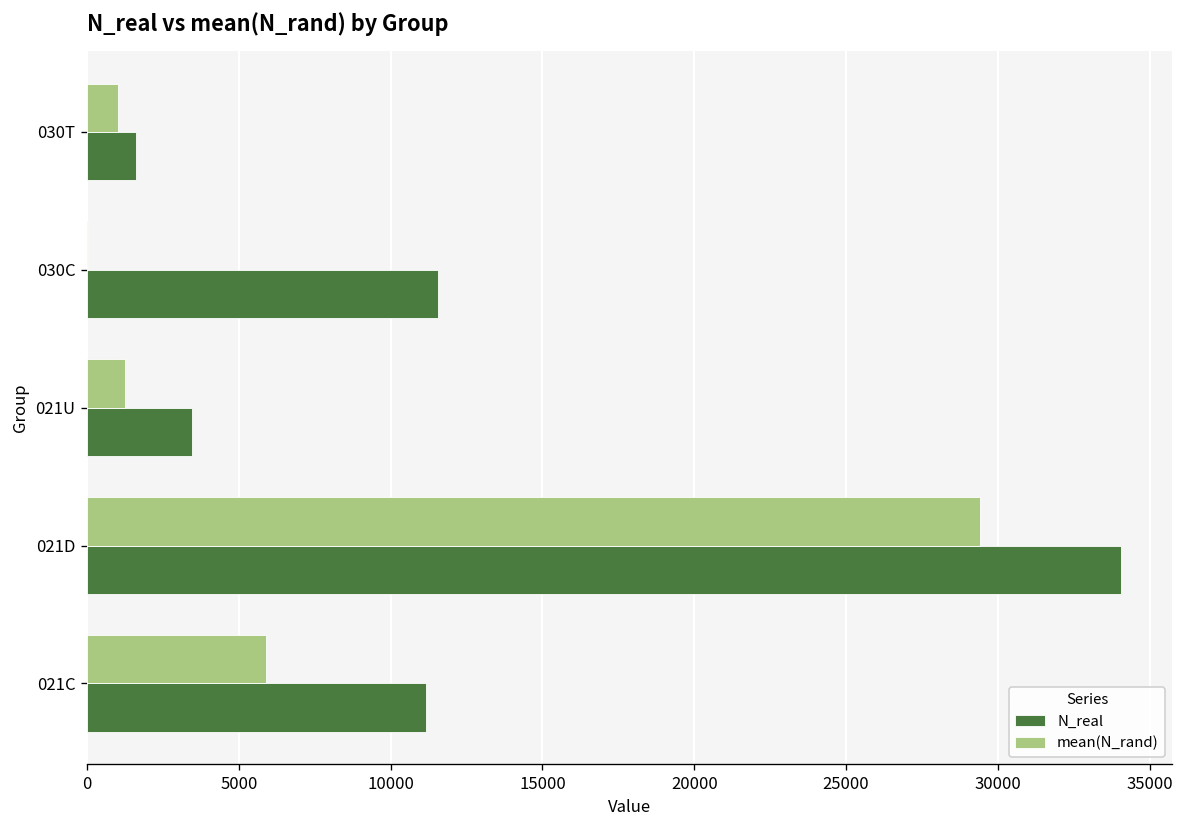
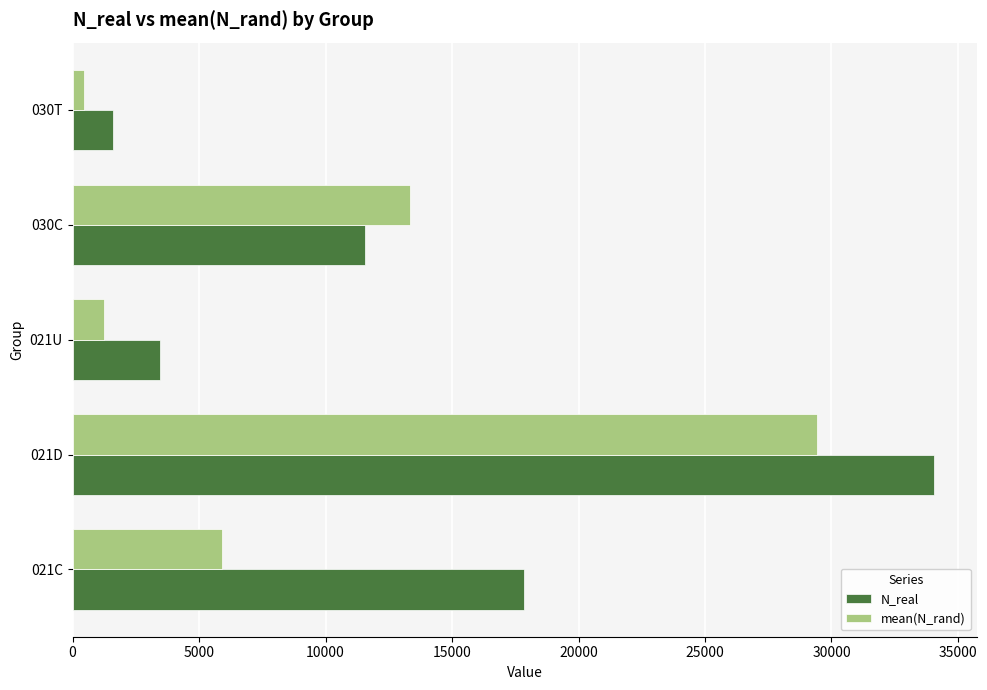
  {
    "N_real": {
      "030T": 1600,
      "030C": 11600,
      "021U": 3500,
      "021D": 34000,
-     "021C": 11200
+     "021C": 17900
    },
    "mean(N_rand)": {
-     "030T": 1000,
-     "030C": 0,
+     "030T": 500,
+     "030C": 13300,
      "021U": 1200,
      "021D": 29400,
      "021C": 5900
    }
  }
